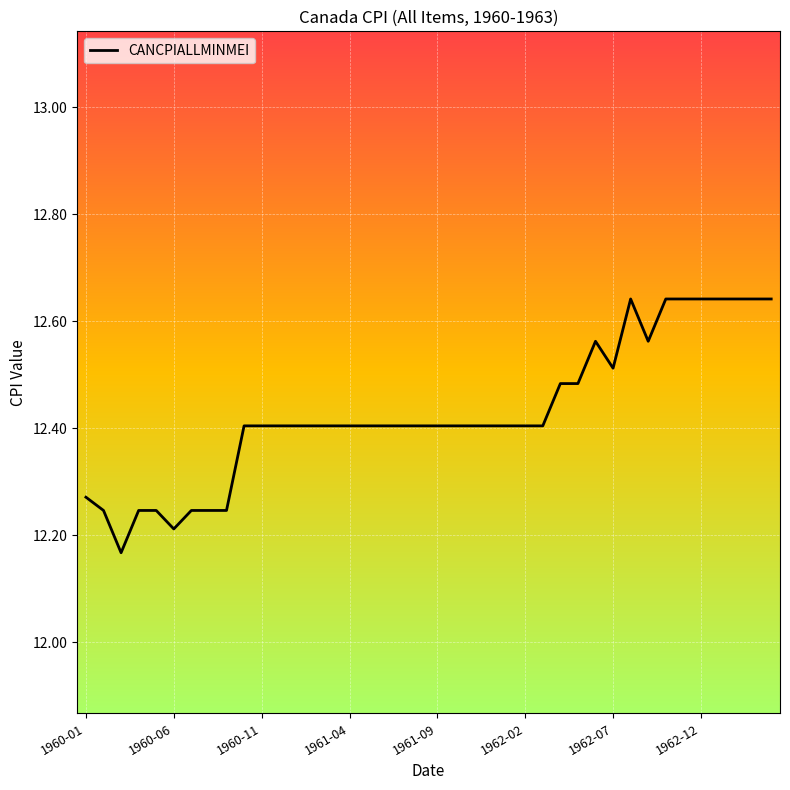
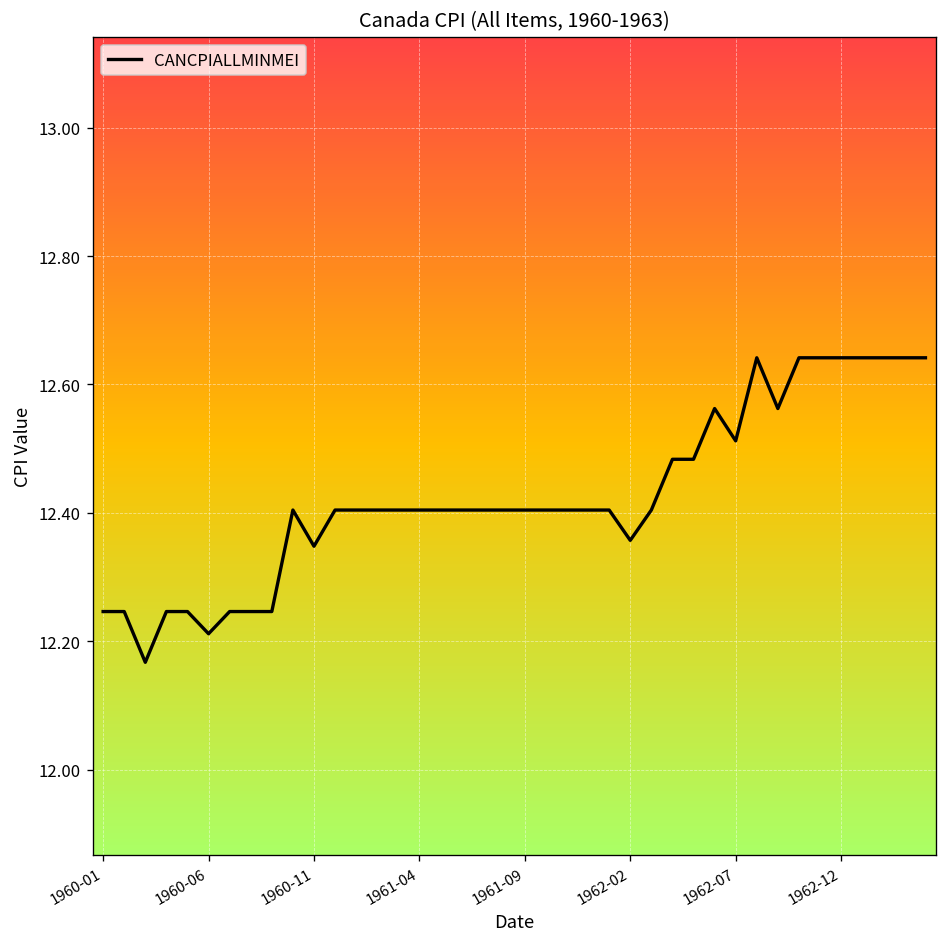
  {
-   "1960-01": 12.27,
+   "1960-01": 12.25,
    "1960-06": 12.21,
-   "1960-11": 12.40,
+   "1960-11": 12.35,
    "1961-04": 12.40,
    "1961-09": 12.40,
-   "1962-02": 12.40,
+   "1962-02": 12.36,
    "1962-07": 12.51,
    "1962-12": 12.64
  }
